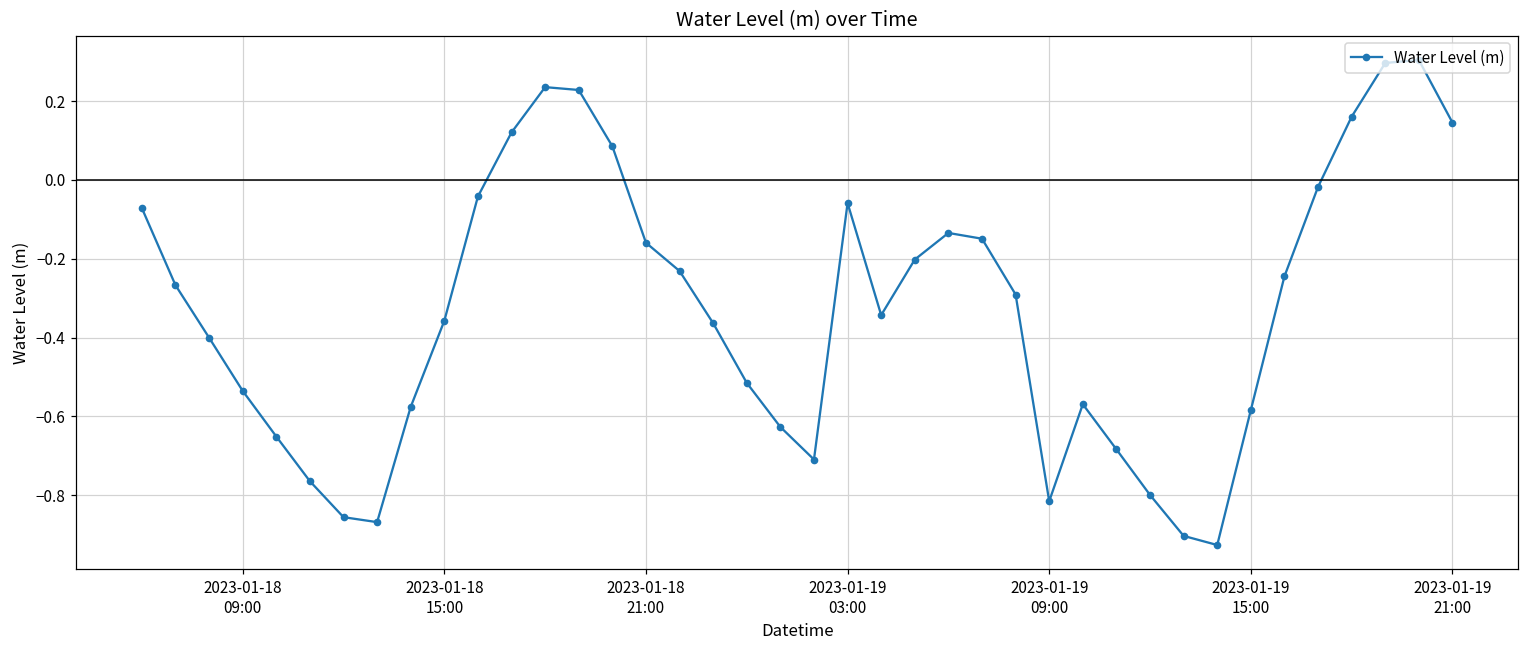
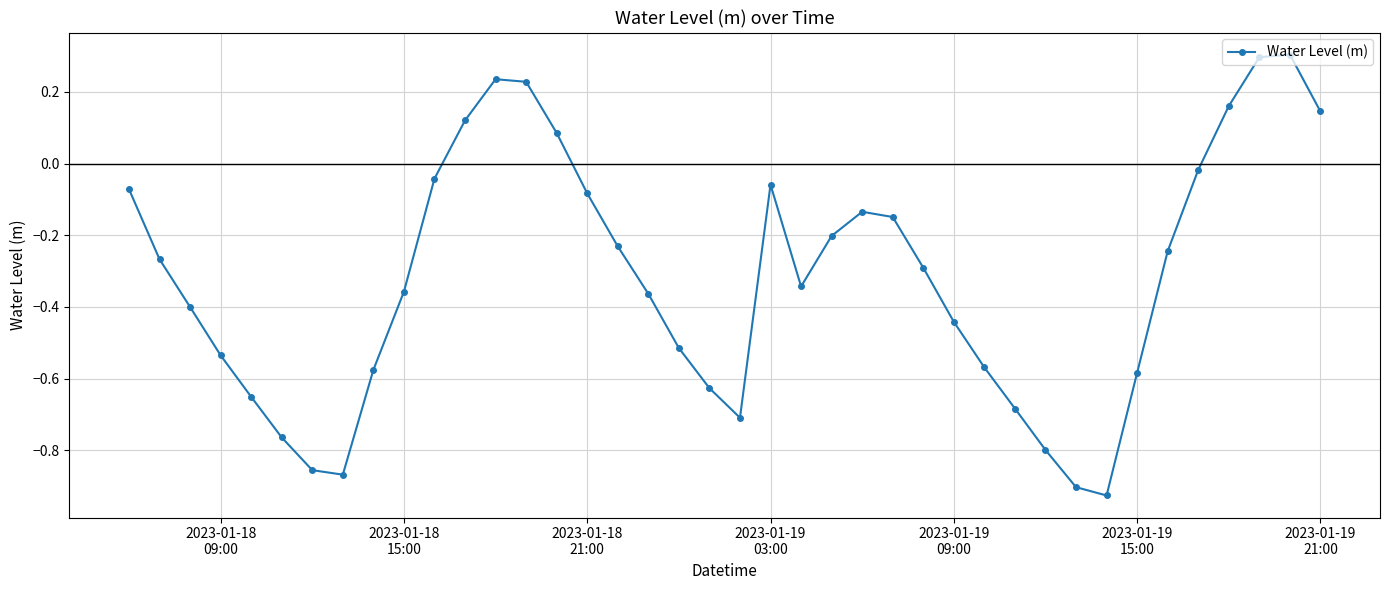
  {
    "2023-01-18 09:00": -0.54,
    "2023-01-18 15:00": -0.36,
-   "2023-01-18 21:00": -0.16,
+   "2023-01-18 21:00": -0.08,
    "2023-01-19 03:00": -0.06,
-   "2023-01-19 09:00": -0.82,
+   "2023-01-19 09:00": -0.44,
    "2023-01-19 15:00": -0.58,
    "2023-01-19 21:00": 0.15
  }
